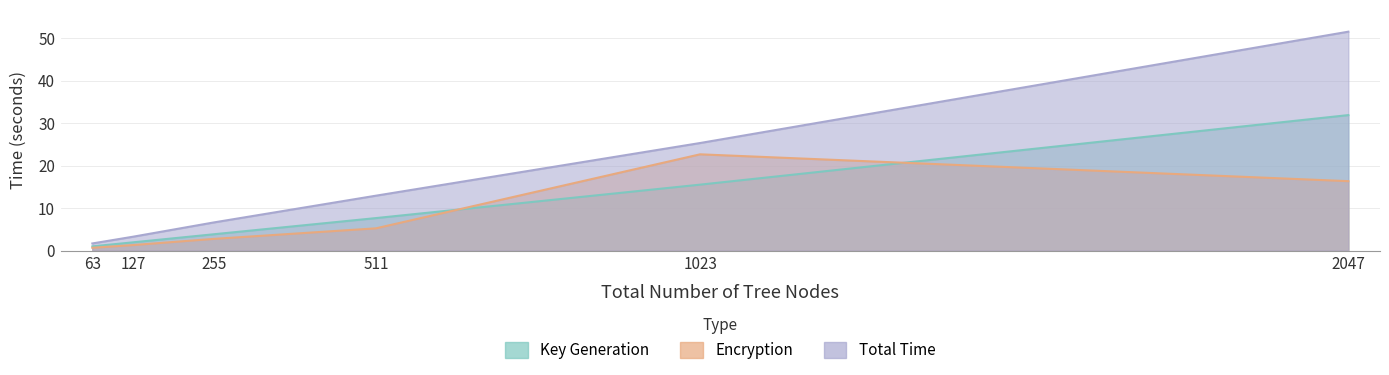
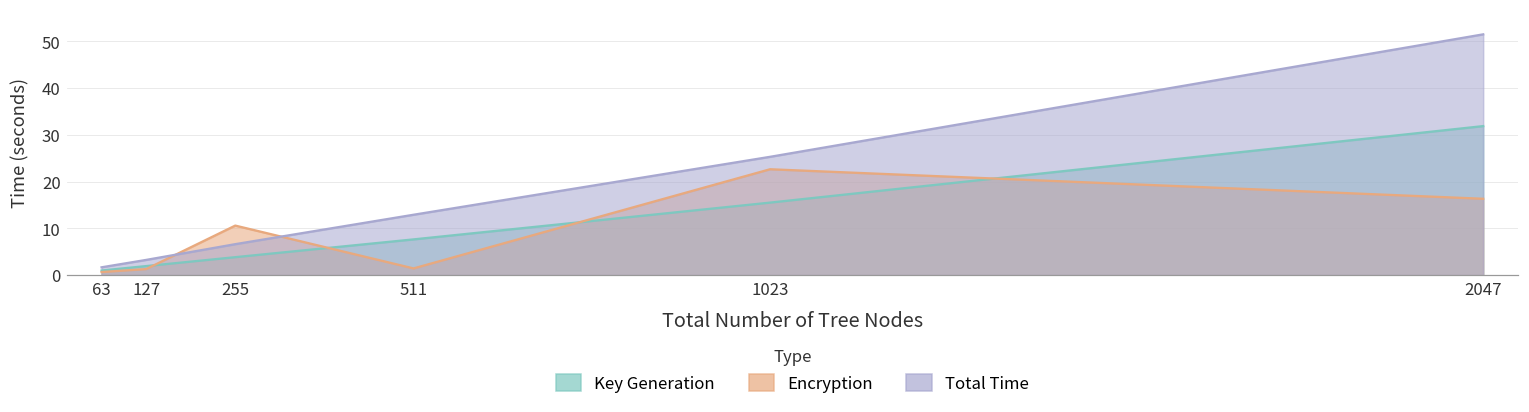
  {
    "Encryption": {
      "127": 1,
-     "255": 3,
-     "511": 5,
+     "255": 11,
+     "511": 1,
      "1023": 23,
      "2047": 16
    }
  }
